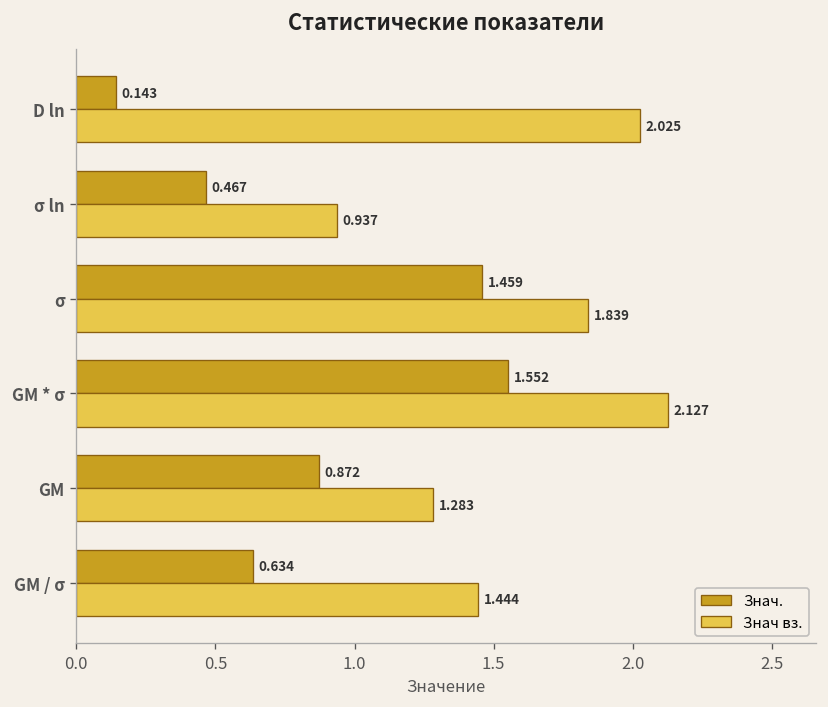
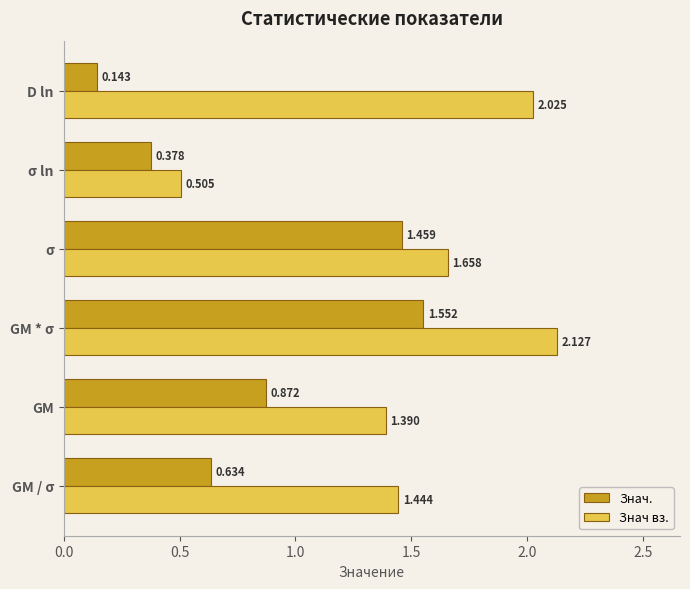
  {
    "Знач.": {
      "D ln": 0.143,
-     "σ ln": 0.467,
+     "σ ln": 0.378,
      "σ": 1.459,
      "GM * σ": 1.552,
      "GM": 0.872,
      "GM / σ": 0.634
    },
    "Знач вз.": {
      "D ln": 2.025,
-     "σ ln": 0.937,
-     "σ": 1.839,
+     "σ ln": 0.505,
+     "σ": 1.658,
      "GM * σ": 2.127,
-     "GM": 1.283,
+     "GM": 1.390,
      "GM / σ": 1.444
    }
  }
